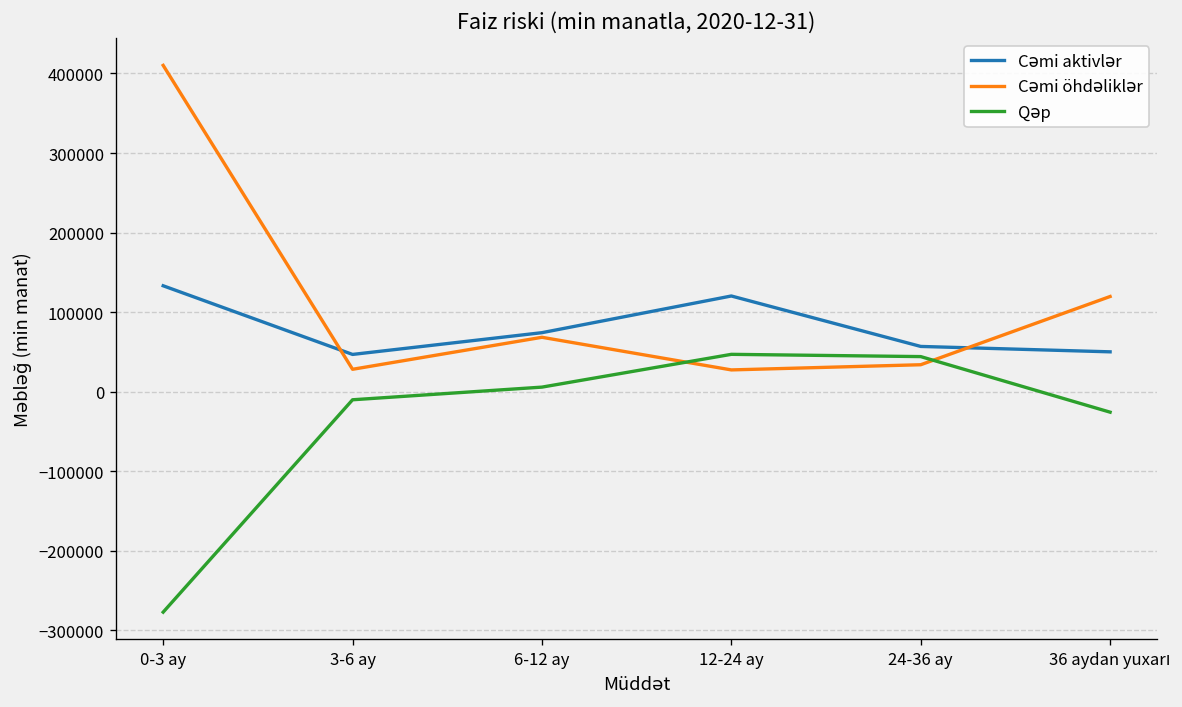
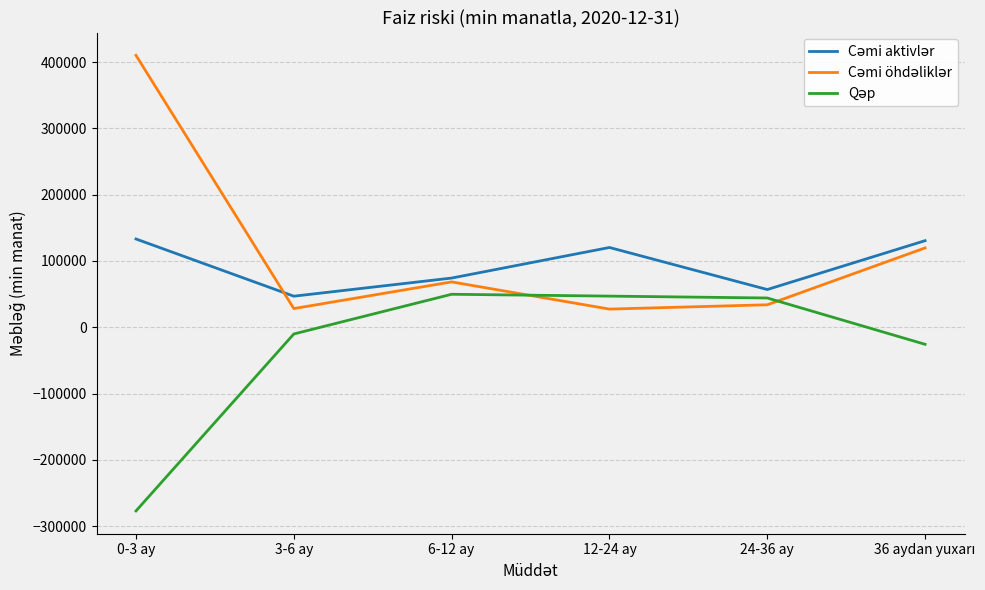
  {
    "Cəmi aktivlər": {
      "0-3 ay": 130000,
      "3-6 ay": 50000,
      "6-12 ay": 70000,
      "12-24 ay": 120000,
      "24-36 ay": 60000,
-     "36 aydan yuxarı": 50000
+     "36 aydan yuxarı": 130000
    },
    "Cəmi öhdəliklər": {
      "0-3 ay": 410000,
      "3-6 ay": 30000,
      "6-12 ay": 70000,
      "12-24 ay": 30000,
      "24-36 ay": 30000,
      "36 aydan yuxarı": 120000
    },
    "Qəp": {
      "0-3 ay": -280000,
      "3-6 ay": -10000,
-     "6-12 ay": 10000,
+     "6-12 ay": 50000,
      "12-24 ay": 50000,
      "24-36 ay": 40000,
      "36 aydan yuxarı": -30000
    }
  }
